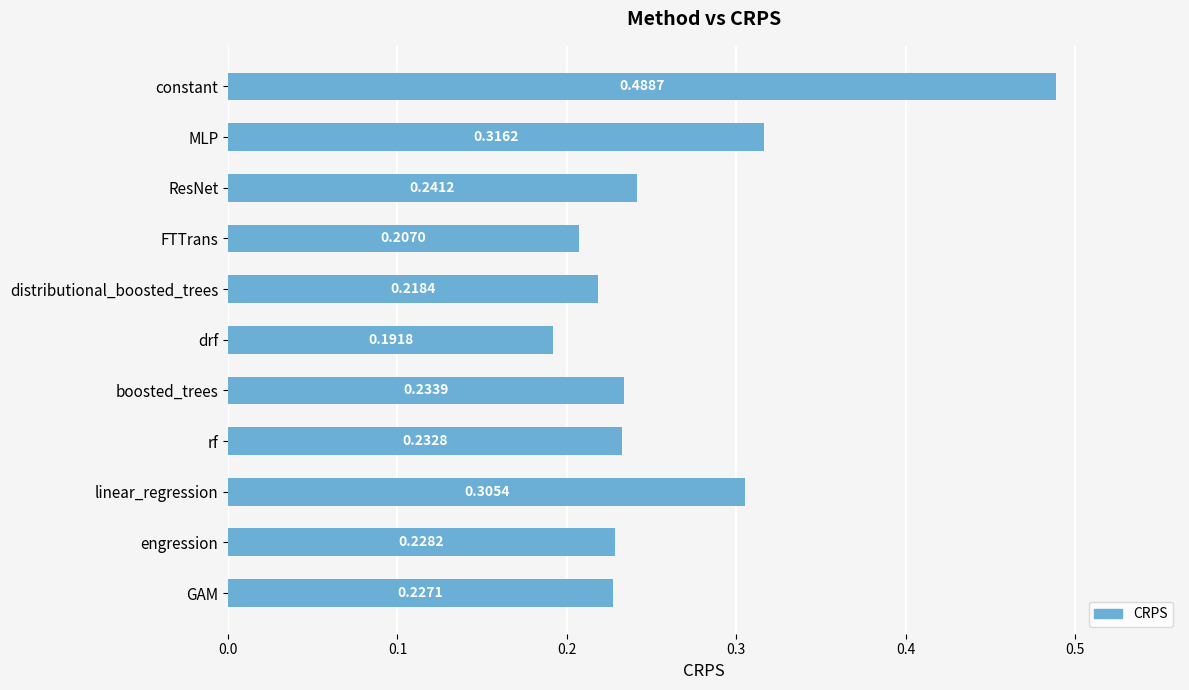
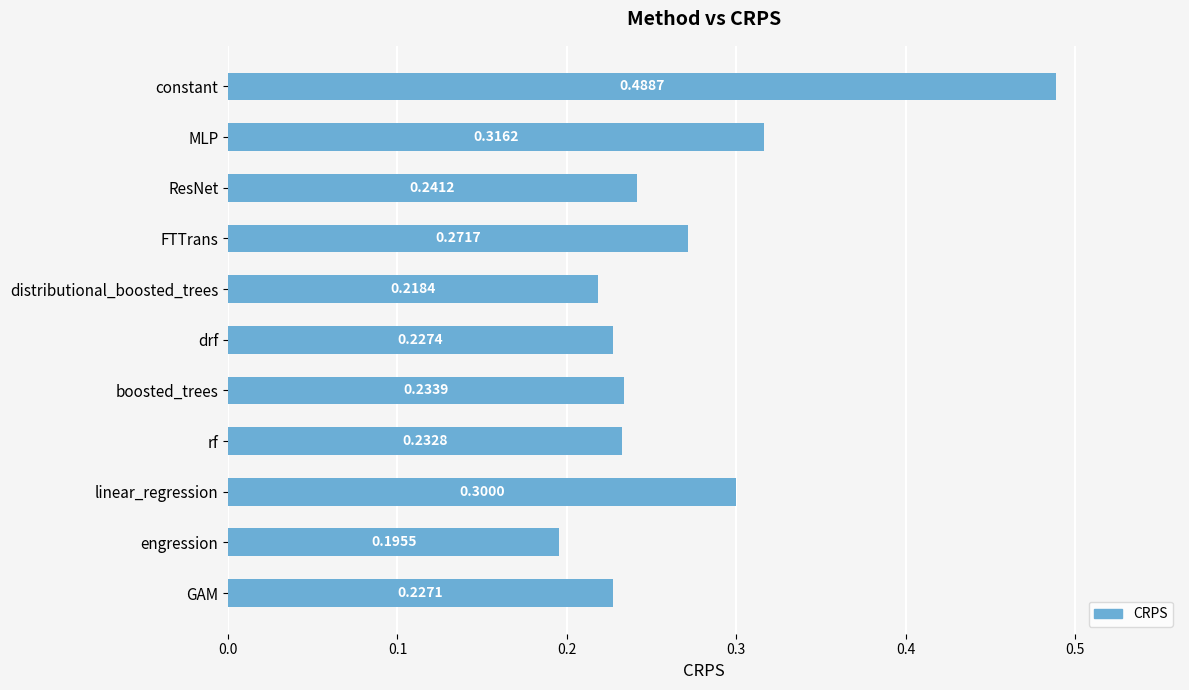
  {
    "constant": 0.4887,
    "MLP": 0.3162,
    "ResNet": 0.2412,
-   "FTTrans": 0.2070,
+   "FTTrans": 0.2717,
    "distributional_boosted_trees": 0.2184,
-   "drf": 0.1918,
+   "drf": 0.2274,
    "boosted_trees": 0.2339,
    "rf": 0.2328,
-   "linear_regression": 0.3054,
-   "engression": 0.2282,
+   "linear_regression": 0.3000,
+   "engression": 0.1955,
    "GAM": 0.2271
  }
